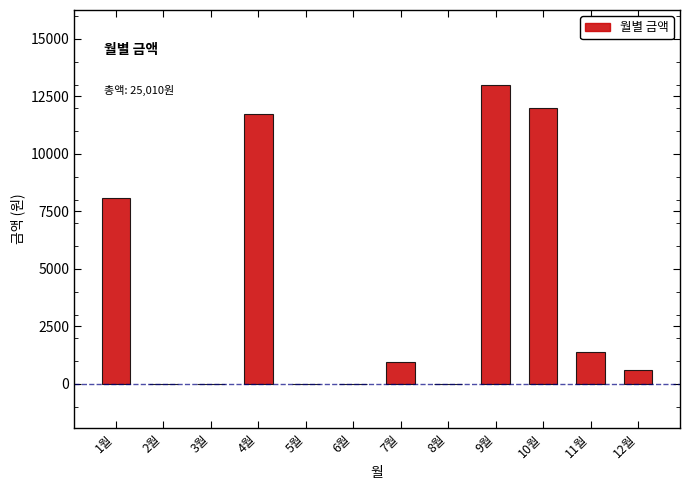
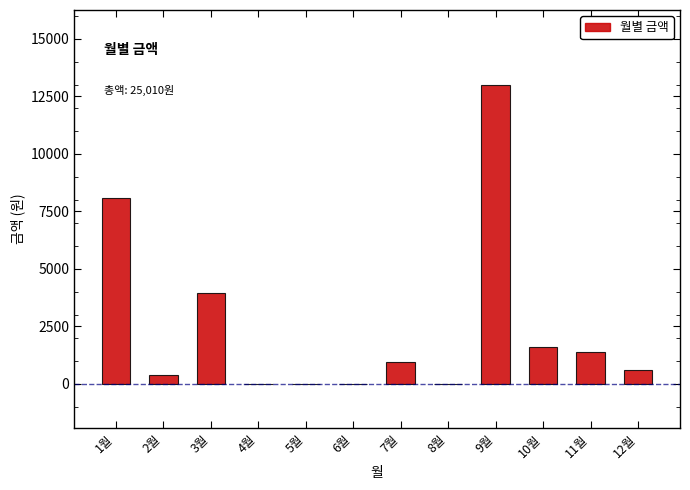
  {
    "1월": 8100,
-   "2월": 0,
-   "3월": 0,
-   "4월": 11800,
+   "2월": 400,
+   "3월": 3900,
+   "4월": 0,
    "5월": 0,
    "6월": 0,
    "7월": 900,
    "8월": 0,
    "9월": 13000,
-   "10월": 12000,
+   "10월": 1600,
    "11월": 1400,
    "12월": 600
  }
